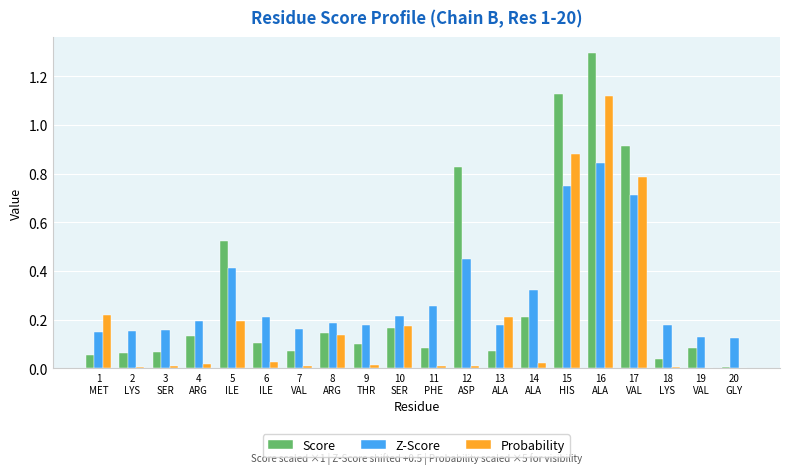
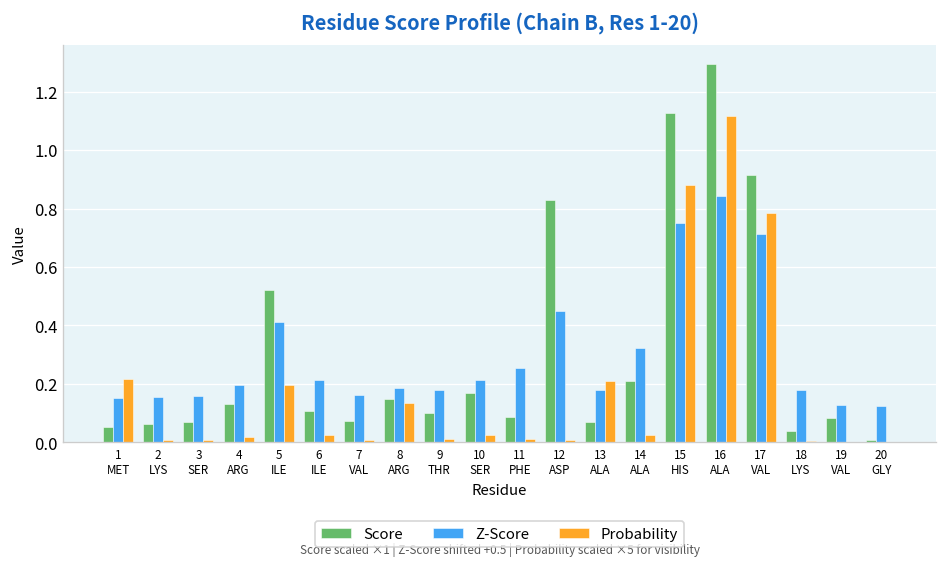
  {
    "Score": {
      "1 MET": 0.05,
      "2 LYS": 0.06,
      "3 SER": 0.07,
      "4 ARG": 0.13,
      "5 ILE": 0.52,
      "6 ILE": 0.11,
      "7 VAL": 0.07,
      "8 ARG": 0.15,
      "9 THR": 0.10,
      "10 SER": 0.17,
      "11 PHE": 0.09,
      "12 ASP": 0.83,
      "13 ALA": 0.07,
      "14 ALA": 0.21,
      "15 HIS": 1.13,
      "16 ALA": 1.30,
      "17 VAL": 0.91,
      "18 LYS": 0.04,
      "19 VAL": 0.08
    },
    "Z-Score": {
      "1 MET": 0.15,
      "2 LYS": 0.15,
      "3 SER": 0.16,
      "4 ARG": 0.19,
      "5 ILE": 0.41,
      "6 ILE": 0.21,
      "7 VAL": 0.16,
      "8 ARG": 0.19,
      "9 THR": 0.18,
      "10 SER": 0.21,
      "11 PHE": 0.26,
      "12 ASP": 0.45,
      "13 ALA": 0.18,
      "14 ALA": 0.32,
      "15 HIS": 0.75,
      "16 ALA": 0.84,
      "17 VAL": 0.71,
      "18 LYS": 0.18,
      "19 VAL": 0.13,
      "20 GLY": 0.12
    },
    "Probability": {
      "1 MET": 0.22,
      "4 ARG": 0.02,
      "5 ILE": 0.20,
      "6 ILE": 0.02,
      "8 ARG": 0.14,
      "9 THR": 0.01,
-     "10 SER": 0.17,
+     "10 SER": 0.03,
      "13 ALA": 0.21,
      "14 ALA": 0.02,
      "15 HIS": 0.88,
      "16 ALA": 1.12,
      "17 VAL": 0.79
    }
  }
